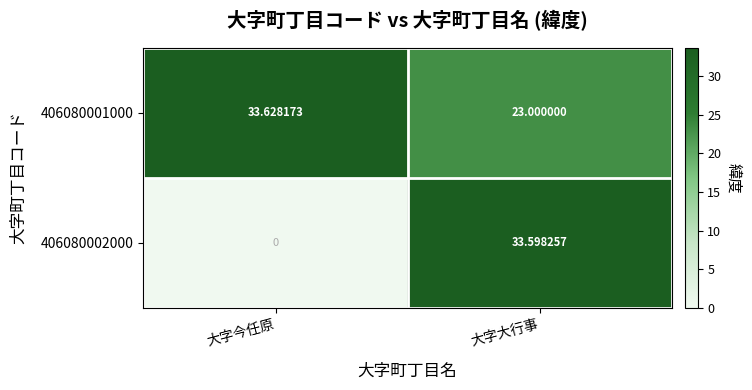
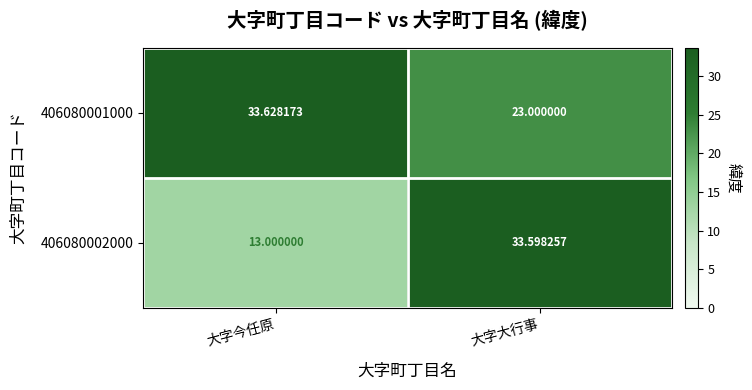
  {
    "406080001000": {
      "大字今任原": 33.628173,
      "大字大行事": 23.000000
    },
    "406080002000": {
-     "大字今任原": 0,
+     "大字今任原": 13.000000,
      "大字大行事": 33.598257
    }
  }
